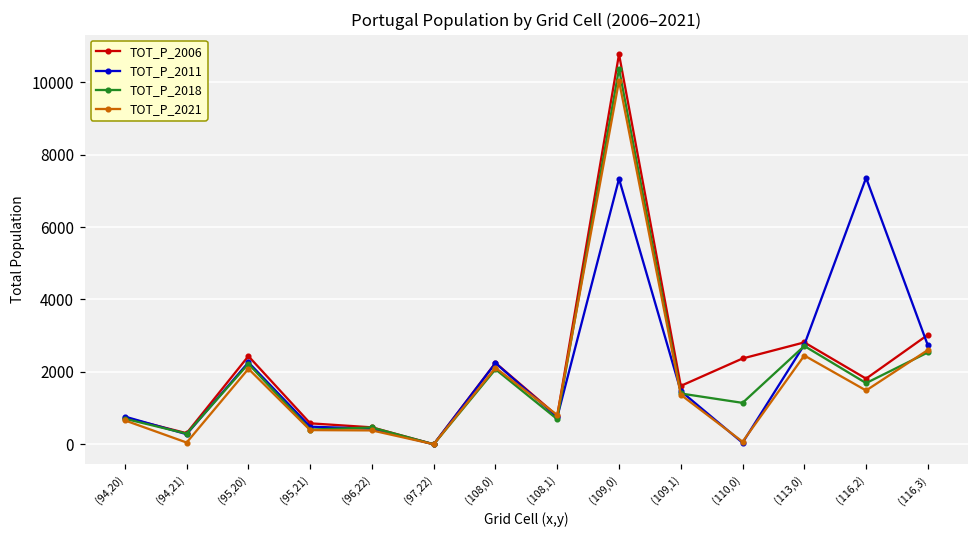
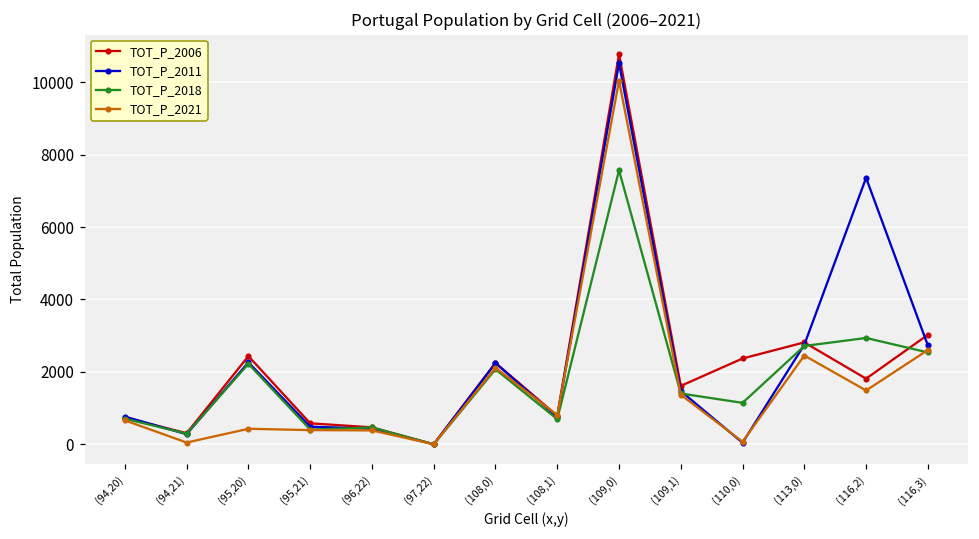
  {
    "TOT_P_2006": {
      "(95,20)": 2400,
      "(95,21)": 600,
      "(109,0)": 10800,
      "(109,1)": 1600,
      "(110,0)": 2400,
      "(116,2)": 1800,
      "(116,3)": 3000
    },
    "TOT_P_2011": {
      "(95,21)": 500,
-     "(109,0)": 7300,
+     "(109,0)": 10500,
      "(116,2)": 7400,
      "(116,3)": 2700
    },
    "TOT_P_2018": {
-     "(109,0)": 10400,
+     "(109,0)": 7600,
      "(110,0)": 1100,
-     "(116,2)": 1700
+     "(116,2)": 2900
    },
    "TOT_P_2021": {
      "(94,21)": 0,
-     "(95,20)": 2100,
+     "(95,20)": 400,
      "(109,0)": 10000,
      "(113,0)": 2500,
      "(116,2)": 1500
    }
  }
